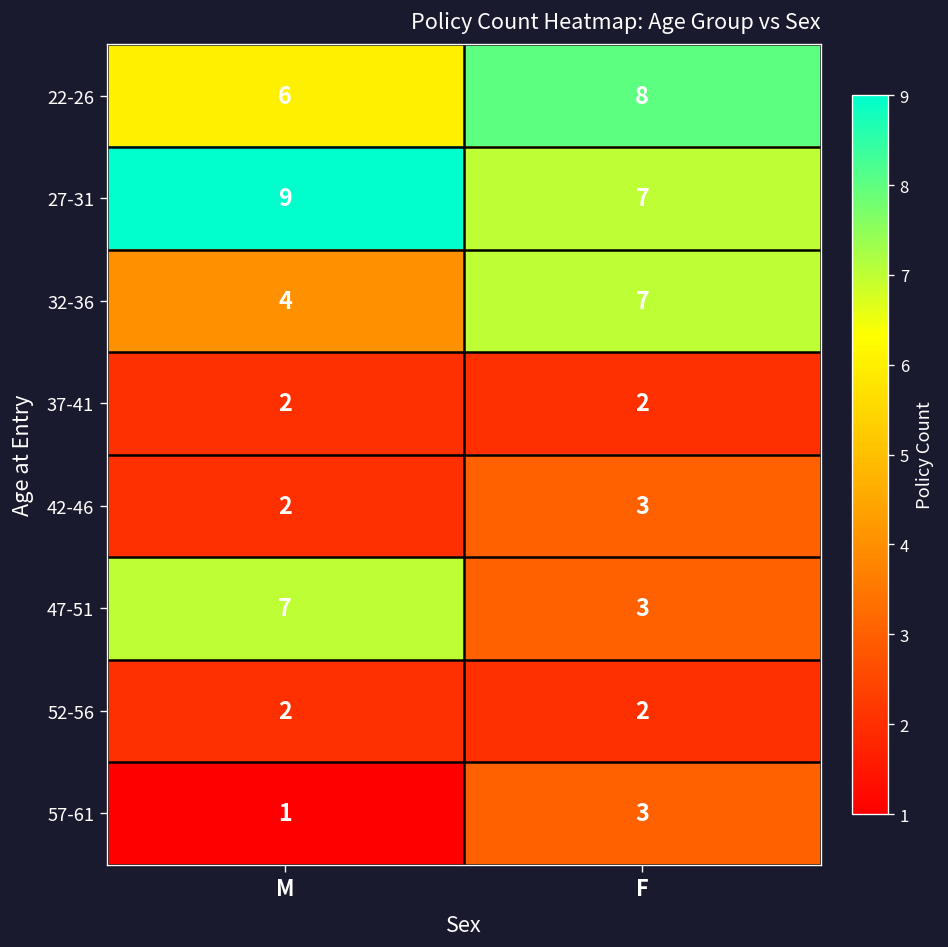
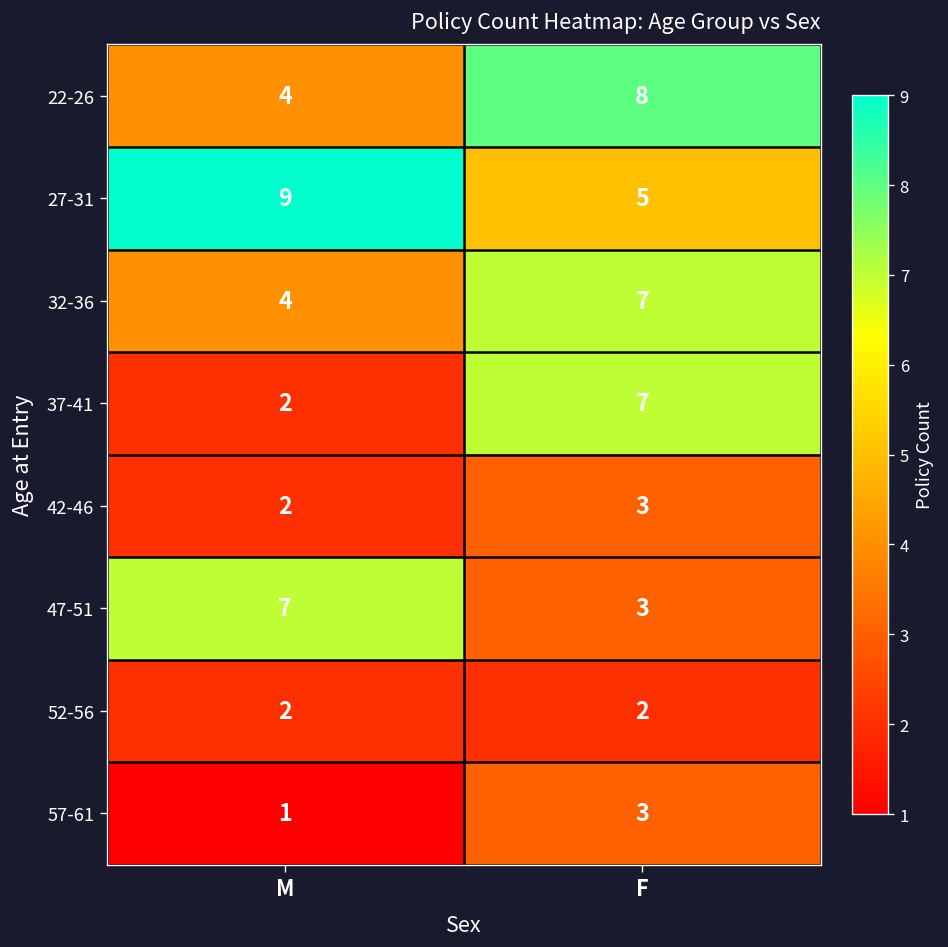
  {
    "22-26": {
-     "M": 6,
+     "M": 4,
      "F": 8
    },
    "27-31": {
      "M": 9,
-     "F": 7
+     "F": 5
    },
    "32-36": {
      "M": 4,
      "F": 7
    },
    "37-41": {
      "M": 2,
-     "F": 2
+     "F": 7
    },
    "42-46": {
      "M": 2,
      "F": 3
    },
    "47-51": {
      "M": 7,
      "F": 3
    },
    "52-56": {
      "M": 2,
      "F": 2
    },
    "57-61": {
      "M": 1,
      "F": 3
    }
  }
